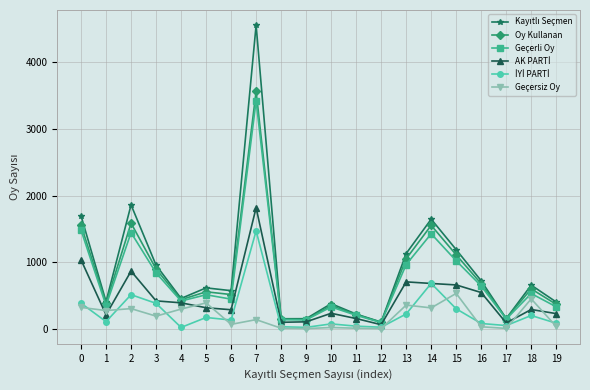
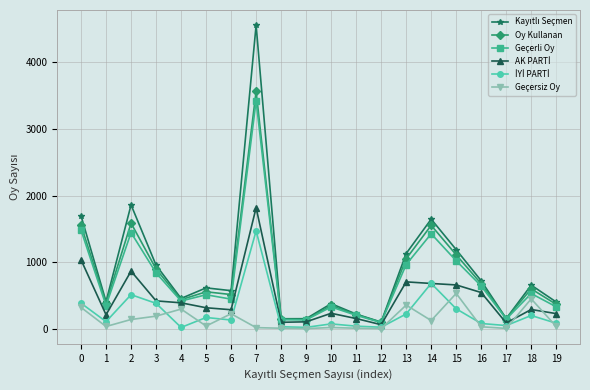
  {
    "Geçersiz Oy": {
      "0": 300,
-     "1": 300,
-     "2": 300,
+     "1": 0,
+     "2": 100,
      "3": 200,
      "4": 300,
-     "5": 400,
-     "6": 100,
-     "7": 100,
+     "5": 0,
+     "6": 200,
+     "7": 0,
      "10": 0,
      "13": 400,
-     "14": 300,
+     "14": 100,
      "15": 500,
      "16": 0,
      "17": 0,
      "18": 500,
      "19": 0
    }
  }
